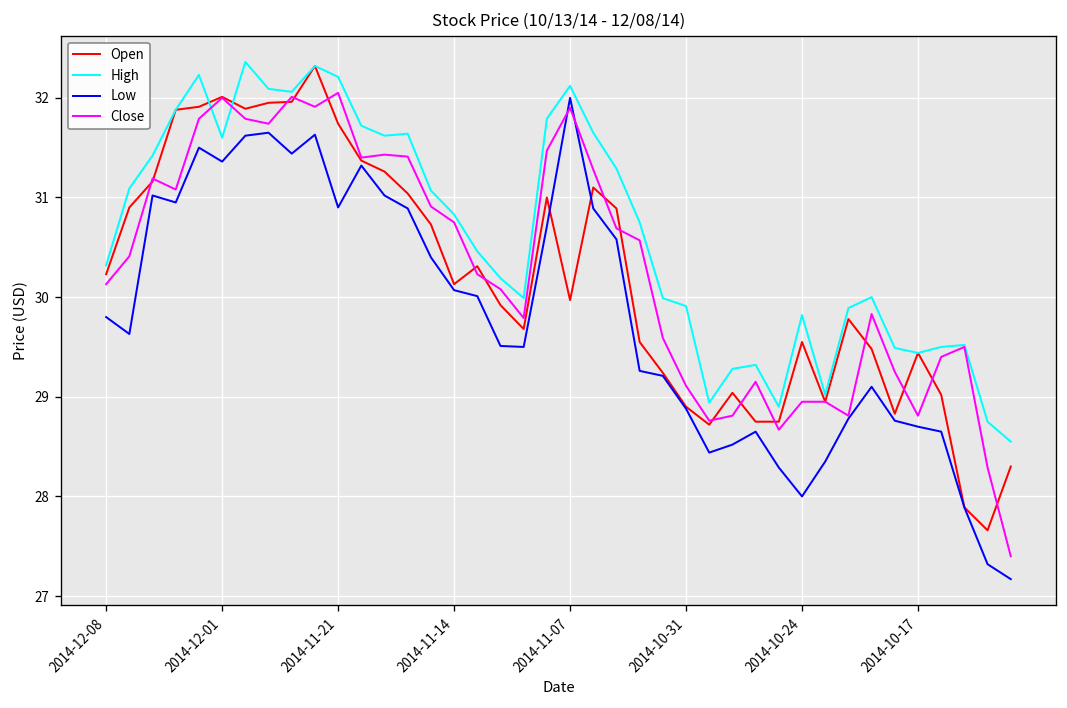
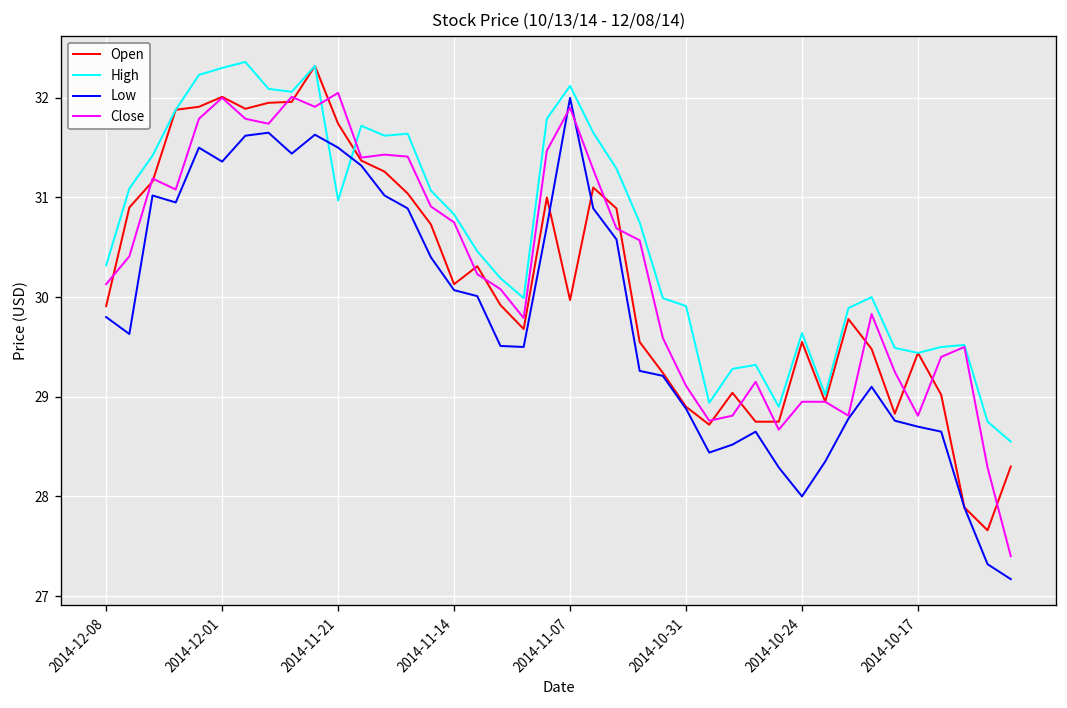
  {
    "Open": {
-     "2014-12-08": 30.2,
+     "2014-12-08": 29.9,
      "2014-11-21": 31.7,
      "2014-11-14": 30.1,
      "2014-11-07": 30.0,
      "2014-10-24": 29.6
    },
    "High": {
      "2014-12-08": 30.3,
-     "2014-12-01": 31.6,
-     "2014-11-21": 32.2,
+     "2014-12-01": 32.3,
+     "2014-11-21": 31.0,
      "2014-11-14": 30.8,
      "2014-11-07": 32.1,
      "2014-10-31": 29.9,
-     "2014-10-24": 29.8
+     "2014-10-24": 29.6
    },
    "Low": {
      "2014-12-08": 29.8,
      "2014-12-01": 31.4,
-     "2014-11-21": 30.9,
+     "2014-11-21": 31.5,
      "2014-11-14": 30.1,
      "2014-11-07": 32.0,
      "2014-10-24": 28.0,
      "2014-10-17": 28.7
    },
    "Close": {
      "2014-12-08": 30.1,
      "2014-11-21": 32.1,
      "2014-11-14": 30.8,
      "2014-11-07": 31.9,
      "2014-10-31": 29.1,
      "2014-10-24": 29.0,
      "2014-10-17": 28.8
    }
  }
